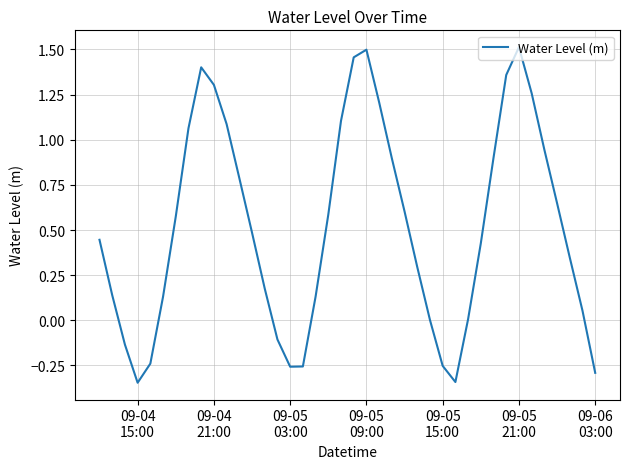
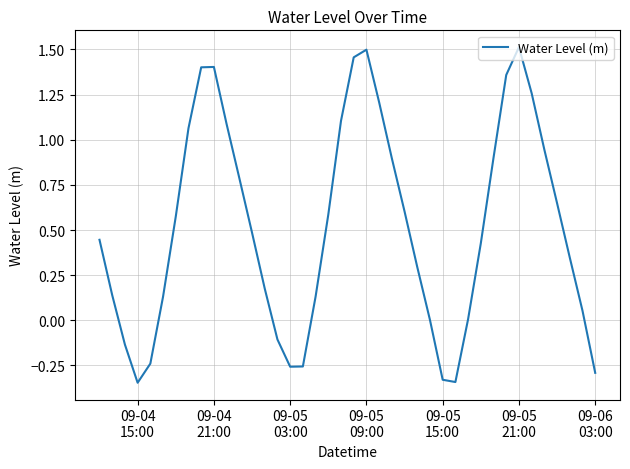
  {
    "09-04 15:00": -0.35,
-   "09-04 21:00": 1.30,
+   "09-04 21:00": 1.40,
    "09-05 03:00": -0.26,
    "09-05 09:00": 1.50,
-   "09-05 15:00": -0.25,
+   "09-05 15:00": -0.33,
    "09-06 03:00": -0.29
  }
